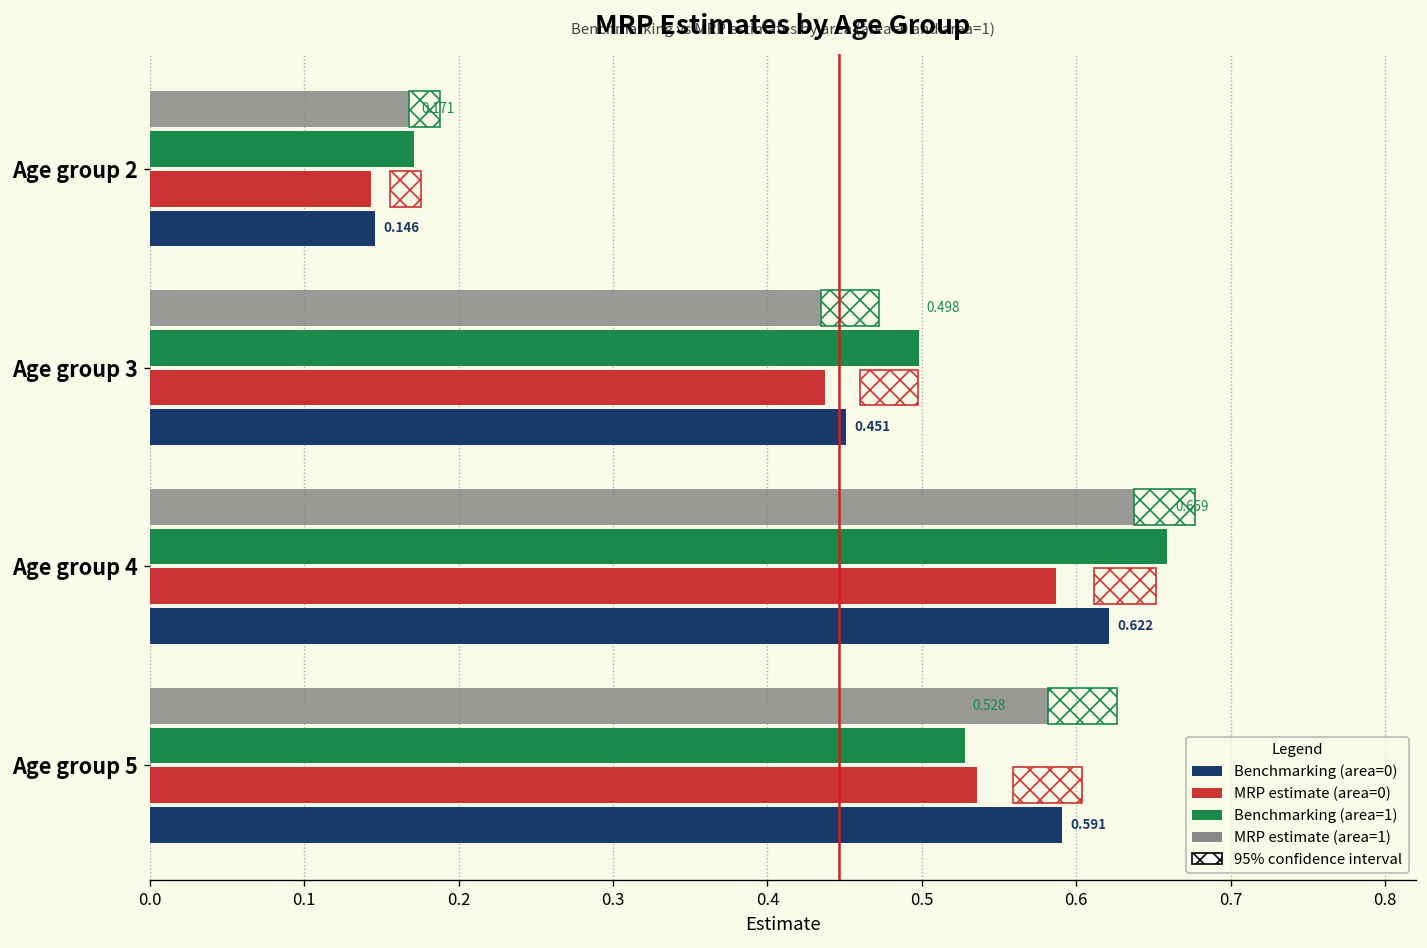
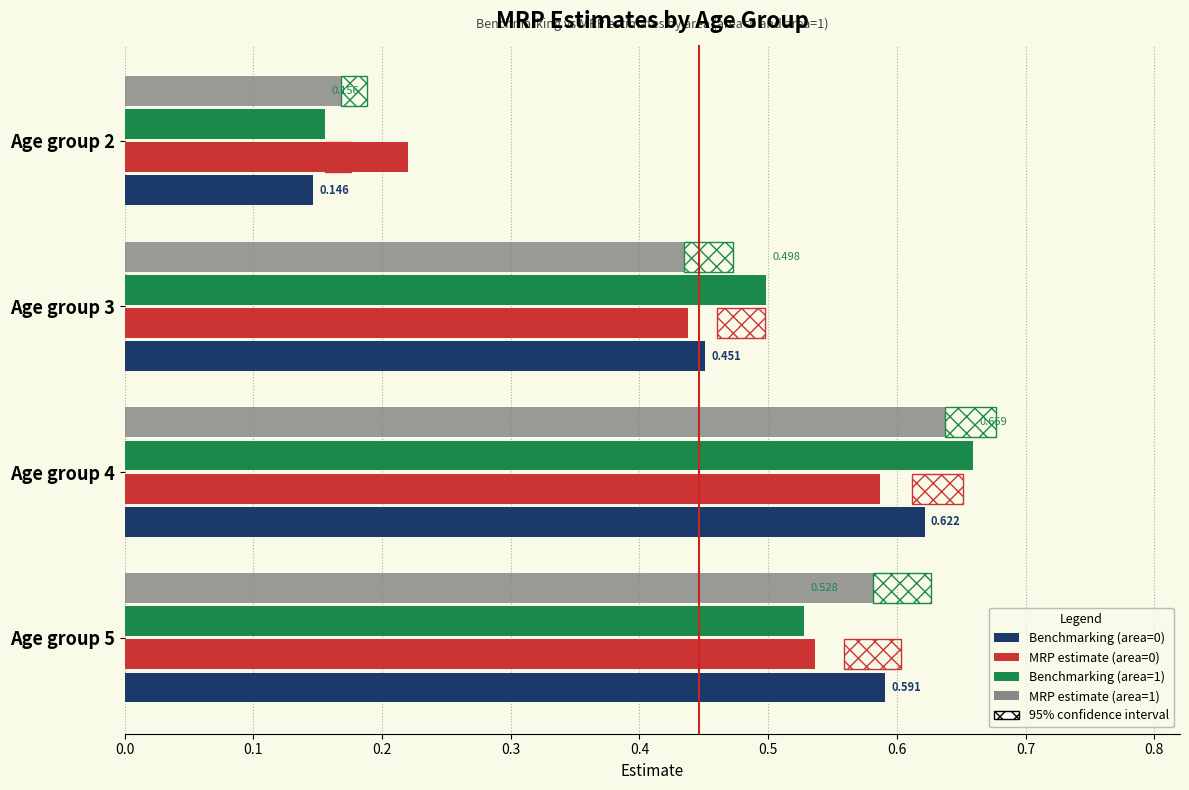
  {
    "Benchmarking (area=0)": {
      "Age group 2": 0.146,
      "Age group 3": 0.451,
      "Age group 4": 0.622,
      "Age group 5": 0.591
    },
    "MRP estimate (area=0)": {
-     "Age group 2": 0.143,
+     "Age group 2": 0.220,
      "Age group 3": 0.437,
      "Age group 4": 0.587,
      "Age group 5": 0.536
    },
    "Benchmarking (area=1)": {
-     "Age group 2": 0.171
+     "Age group 2": 0.156
    },
    "MRP estimate (area=1)": {
      "Age group 3": 0.435,
      "Age group 4": 0.637
    }
  }
